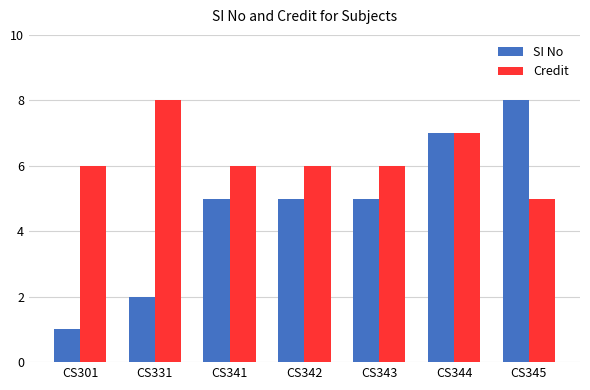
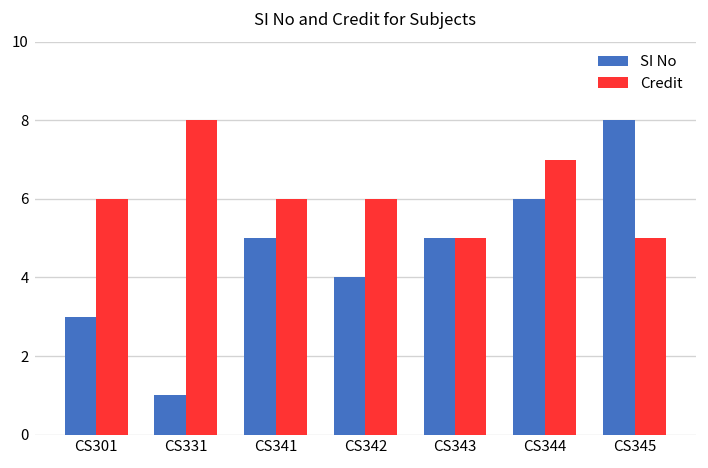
  {
    "SI No": {
-     "CS301": 1,
-     "CS331": 2,
+     "CS301": 3,
+     "CS331": 1,
      "CS341": 5,
-     "CS342": 5,
+     "CS342": 4,
      "CS343": 5,
-     "CS344": 7,
+     "CS344": 6,
      "CS345": 8
    },
    "Credit": {
      "CS301": 6,
      "CS331": 8,
      "CS341": 6,
      "CS342": 6,
-     "CS343": 6,
+     "CS343": 5,
      "CS344": 7,
      "CS345": 5
    }
  }
